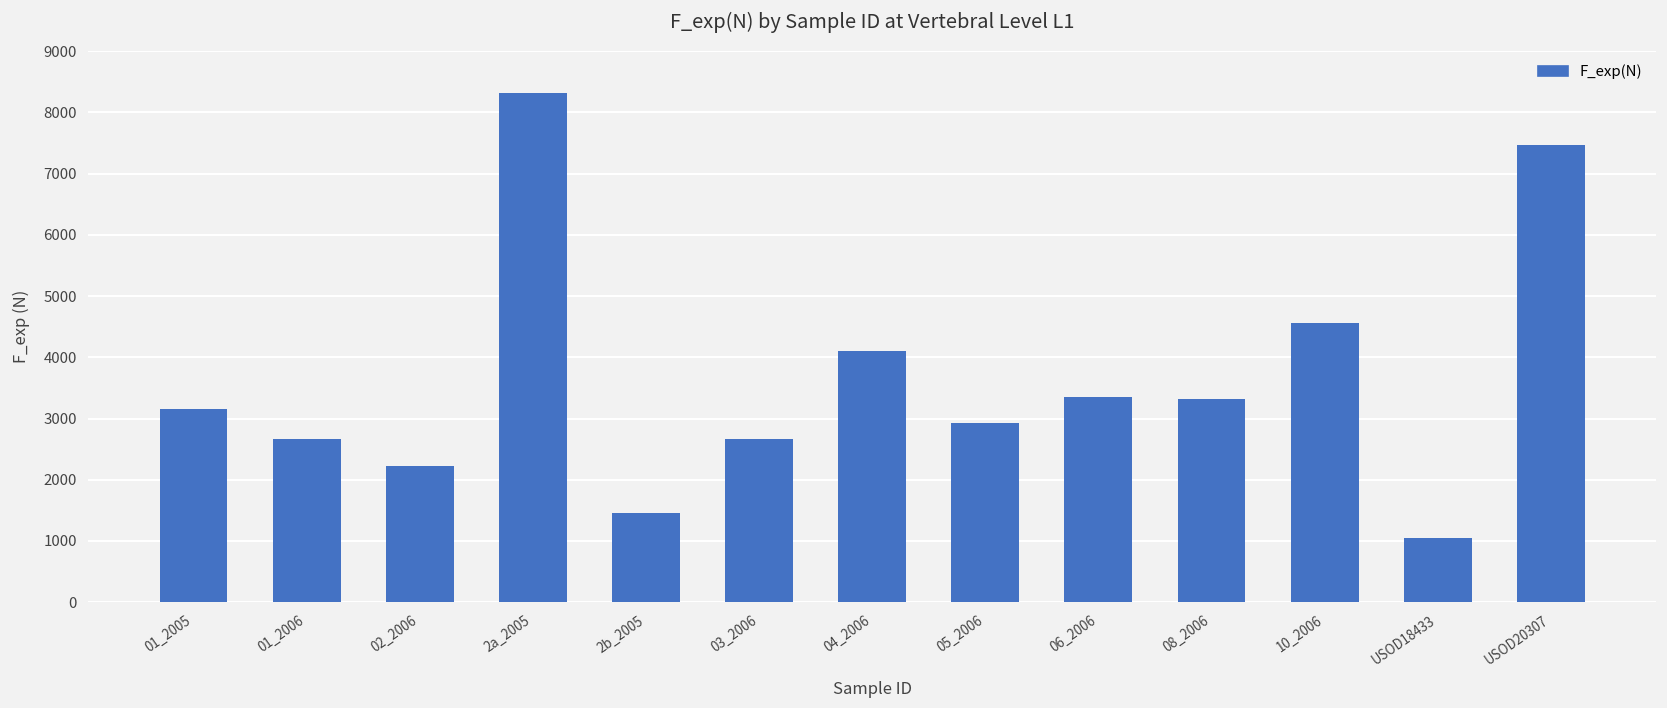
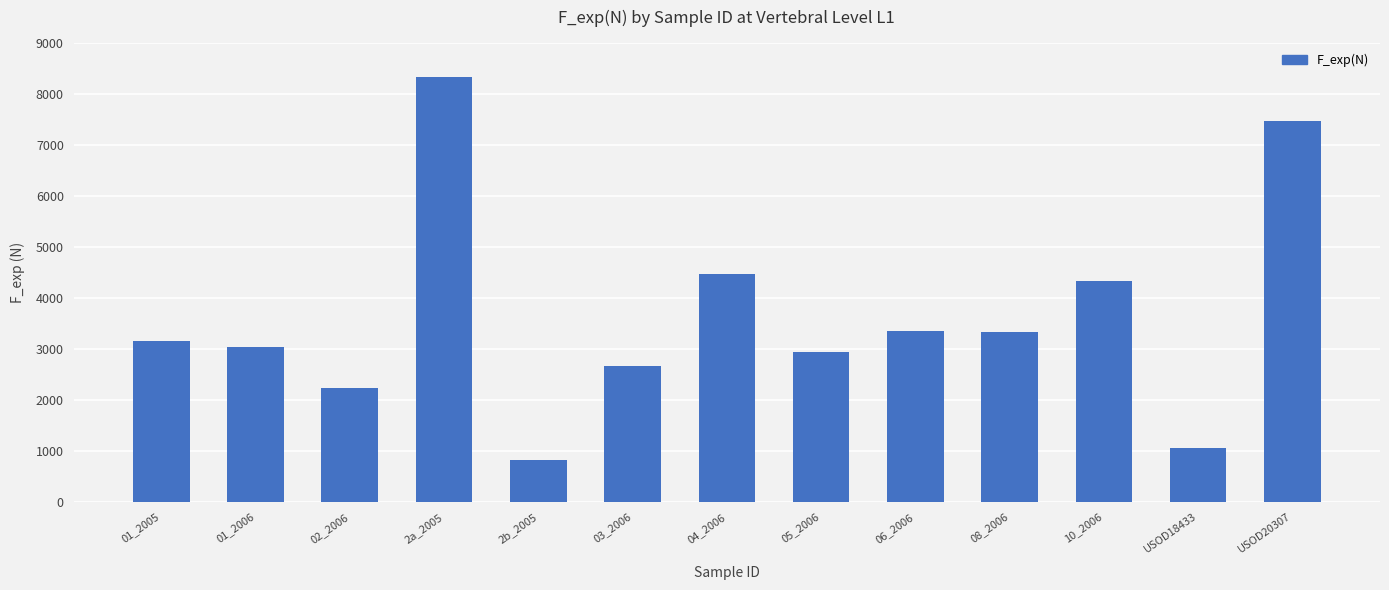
  {
    "01_2005": 3200,
-   "01_2006": 2700,
+   "01_2006": 3000,
    "02_2006": 2200,
    "2a_2005": 8300,
-   "2b_2005": 1500,
+   "2b_2005": 800,
    "03_2006": 2700,
-   "04_2006": 4100,
+   "04_2006": 4500,
    "05_2006": 2900,
    "06_2006": 3400,
    "08_2006": 3300,
-   "10_2006": 4600,
+   "10_2006": 4300,
    "USOD18433": 1100,
    "USOD20307": 7500
  }
